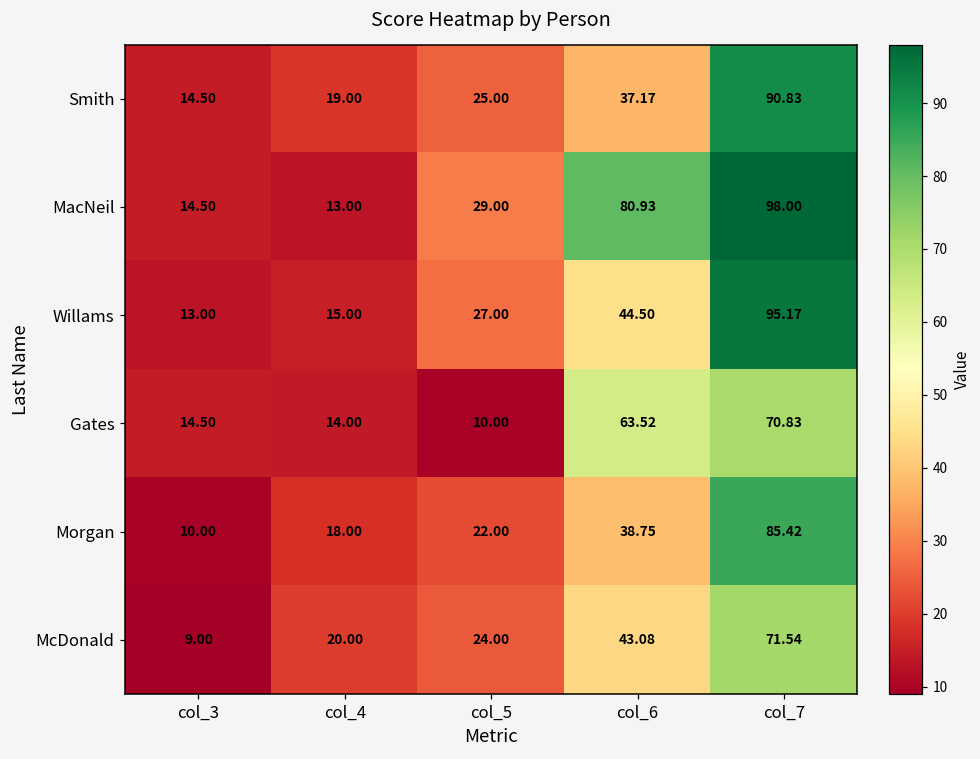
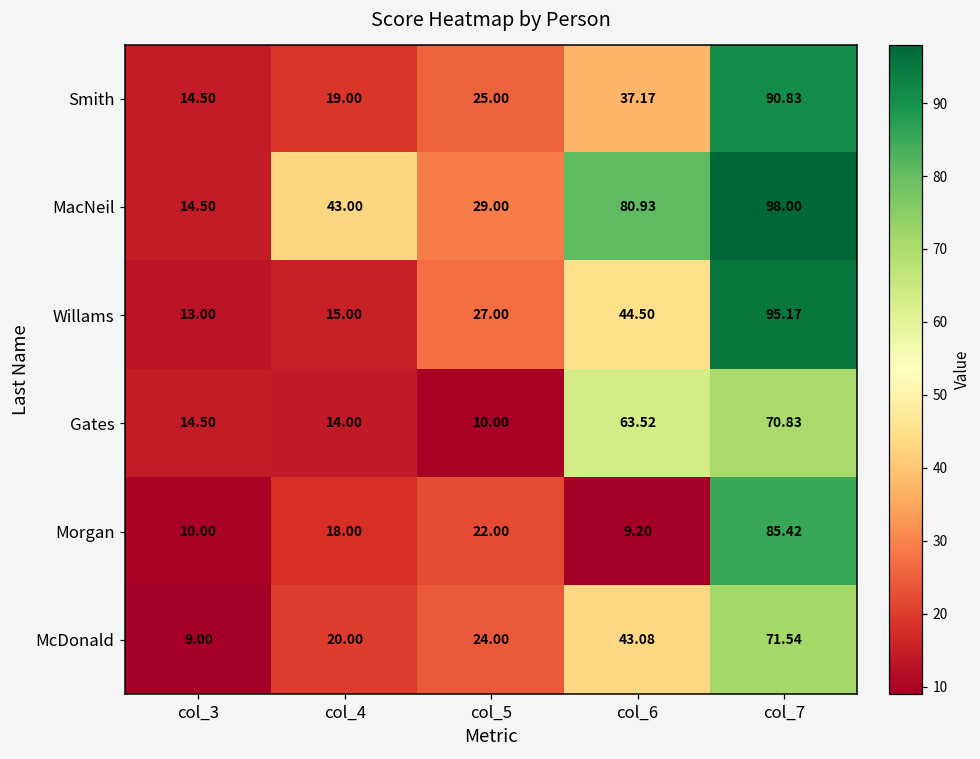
  {
    "Smith": {
      "col_3": 14.50,
      "col_4": 19.00,
      "col_5": 25.00,
      "col_6": 37.17,
      "col_7": 90.83
    },
    "MacNeil": {
      "col_3": 14.50,
-     "col_4": 13.00,
+     "col_4": 43.00,
      "col_5": 29.00,
      "col_6": 80.93,
      "col_7": 98.00
    },
    "Willams": {
      "col_3": 13.00,
      "col_4": 15.00,
      "col_5": 27.00,
      "col_6": 44.50,
      "col_7": 95.17
    },
    "Gates": {
      "col_3": 14.50,
      "col_4": 14.00,
      "col_5": 10.00,
      "col_6": 63.52,
      "col_7": 70.83
    },
    "Morgan": {
      "col_3": 10.00,
      "col_4": 18.00,
      "col_5": 22.00,
-     "col_6": 38.75,
+     "col_6": 9.20,
      "col_7": 85.42
    },
    "McDonald": {
      "col_3": 9.00,
      "col_4": 20.00,
      "col_5": 24.00,
      "col_6": 43.08,
      "col_7": 71.54
    }
  }
